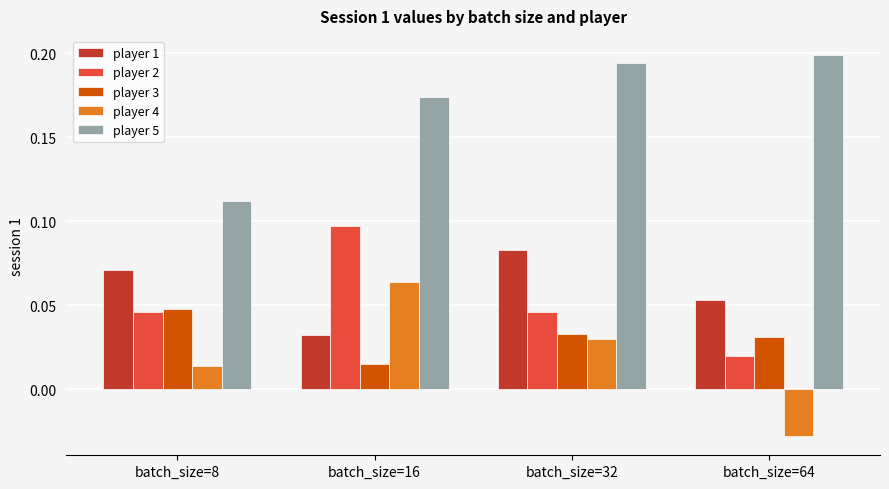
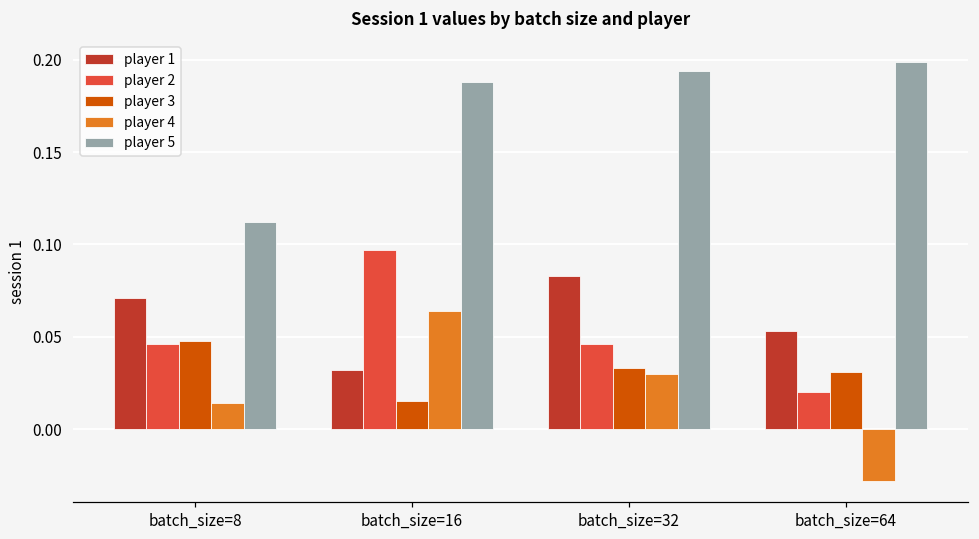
  {
    "player 5": {
      "batch_size=8": 0.112,
-     "batch_size=16": 0.174,
+     "batch_size=16": 0.188,
      "batch_size=32": 0.194,
      "batch_size=64": 0.199
    }
  }
